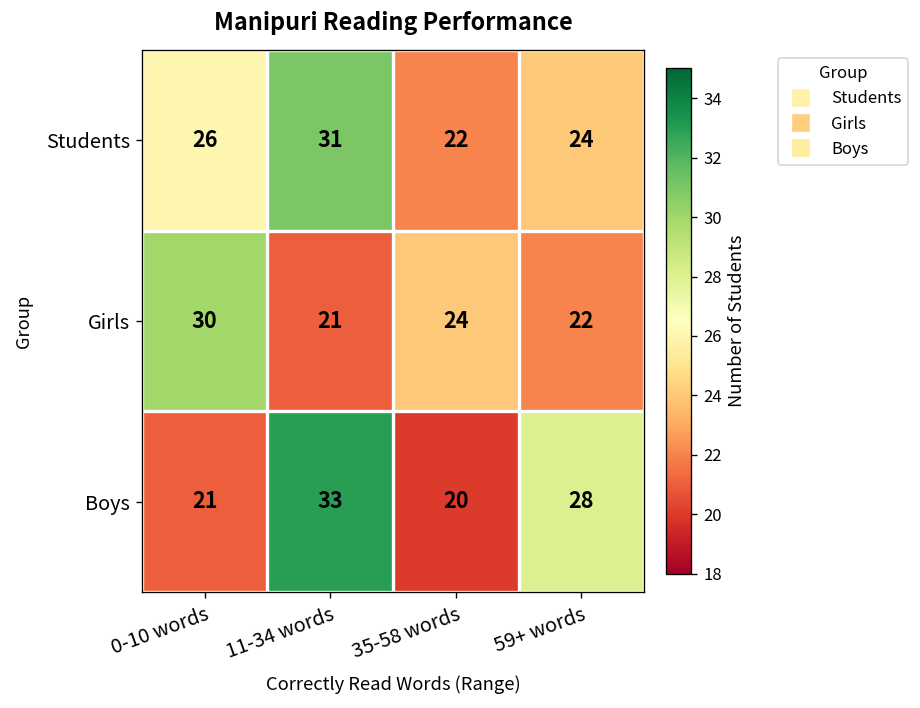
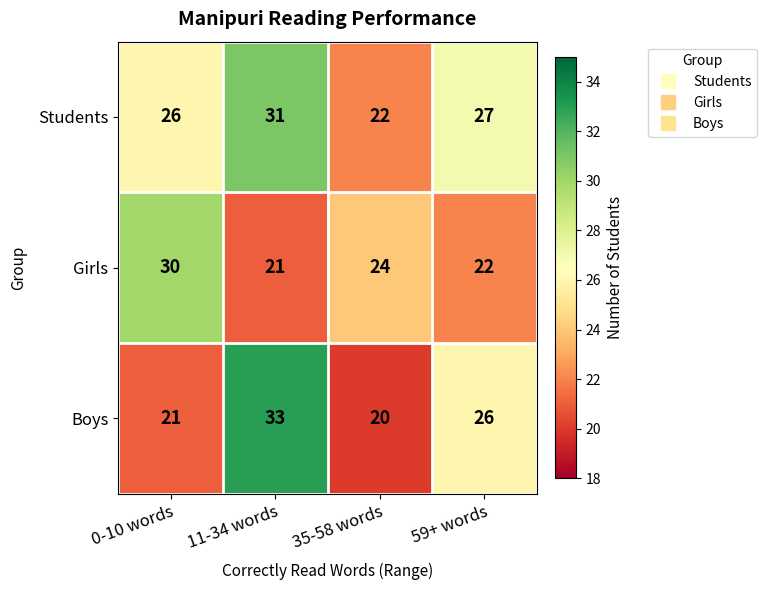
  {
    "Students": {
      "0-10 words": 26,
      "11-34 words": 31,
      "35-58 words": 22,
-     "59+ words": 24
+     "59+ words": 27
    },
    "Girls": {
      "0-10 words": 30,
      "11-34 words": 21,
      "35-58 words": 24,
      "59+ words": 22
    },
    "Boys": {
      "0-10 words": 21,
      "11-34 words": 33,
      "35-58 words": 20,
-     "59+ words": 28
+     "59+ words": 26
    }
  }
